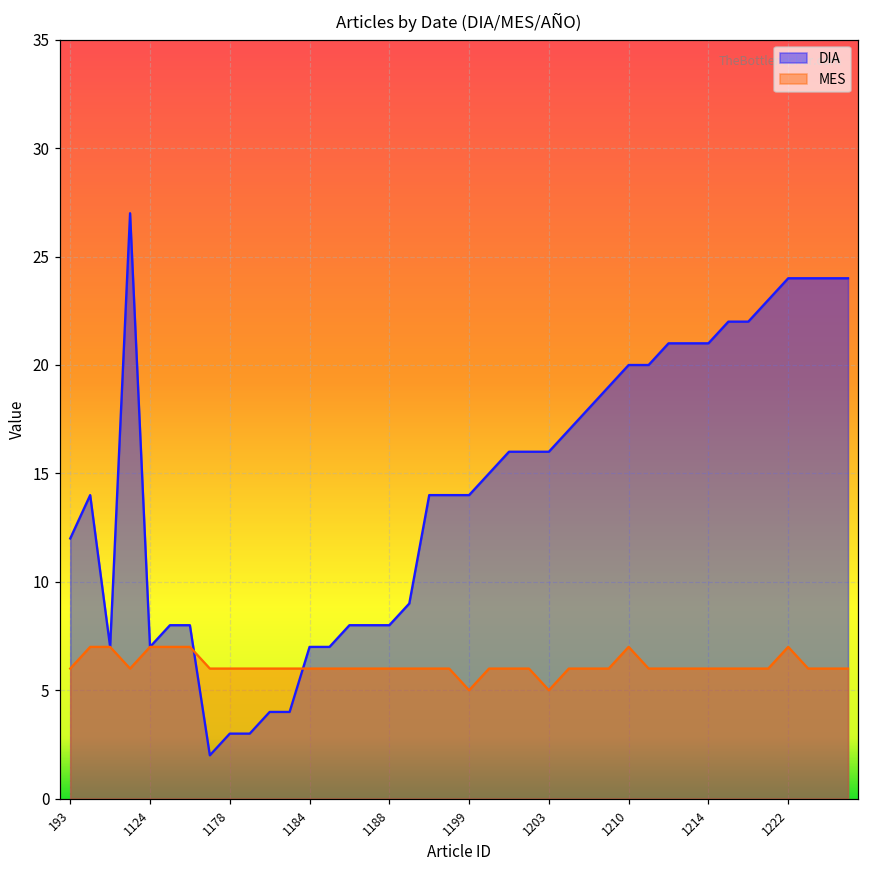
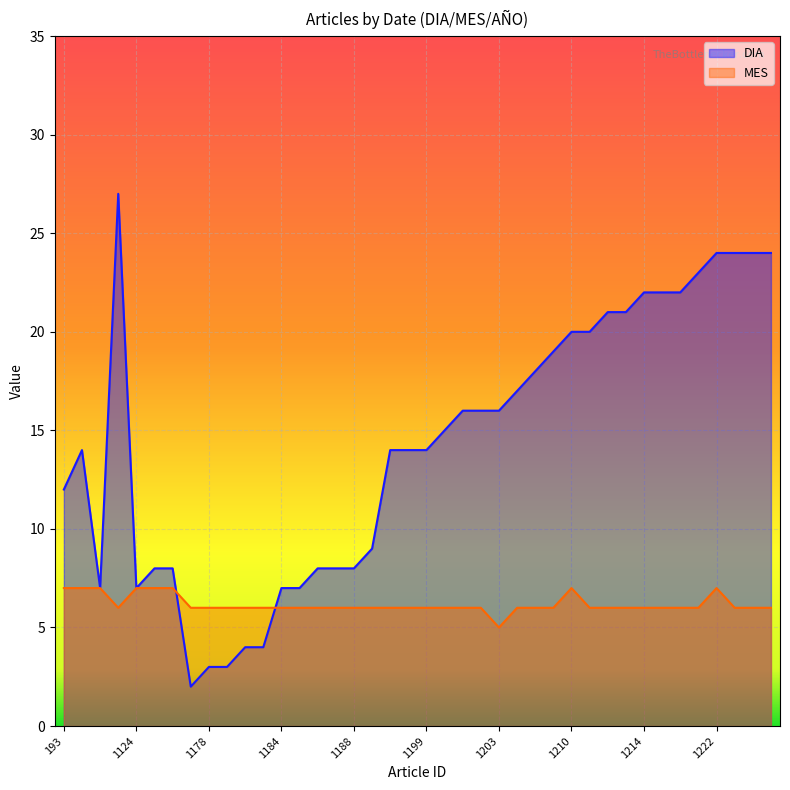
  {
    "DIA": {
      "193": 12,
      "1178": 3,
      "1184": 7,
      "1188": 8,
      "1199": 14,
      "1203": 16,
      "1210": 20,
-     "1214": 21,
+     "1214": 22,
      "1222": 24
    },
    "MES": {
-     "193": 6,
+     "193": 7,
      "1178": 6,
      "1184": 6,
      "1188": 6,
-     "1199": 5,
+     "1199": 6,
      "1203": 5,
      "1210": 7,
      "1214": 6,
      "1222": 7
    }
  }
